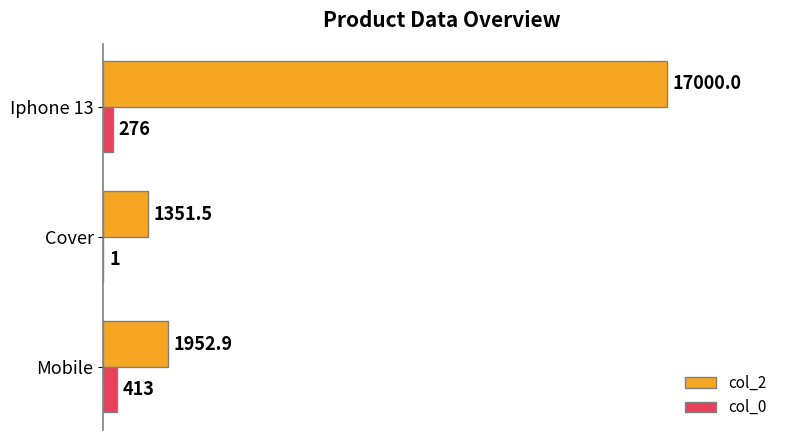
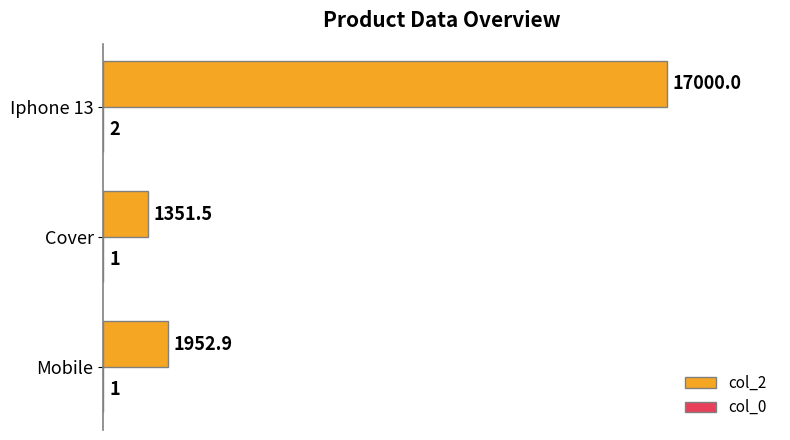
  {
    "col_2": {
      "Iphone 13": 17000.0,
      "Cover": 1351.5,
      "Mobile": 1952.9
    },
    "col_0": {
-     "Iphone 13": 276,
+     "Iphone 13": 2,
      "Cover": 1,
-     "Mobile": 413
+     "Mobile": 1
    }
  }
